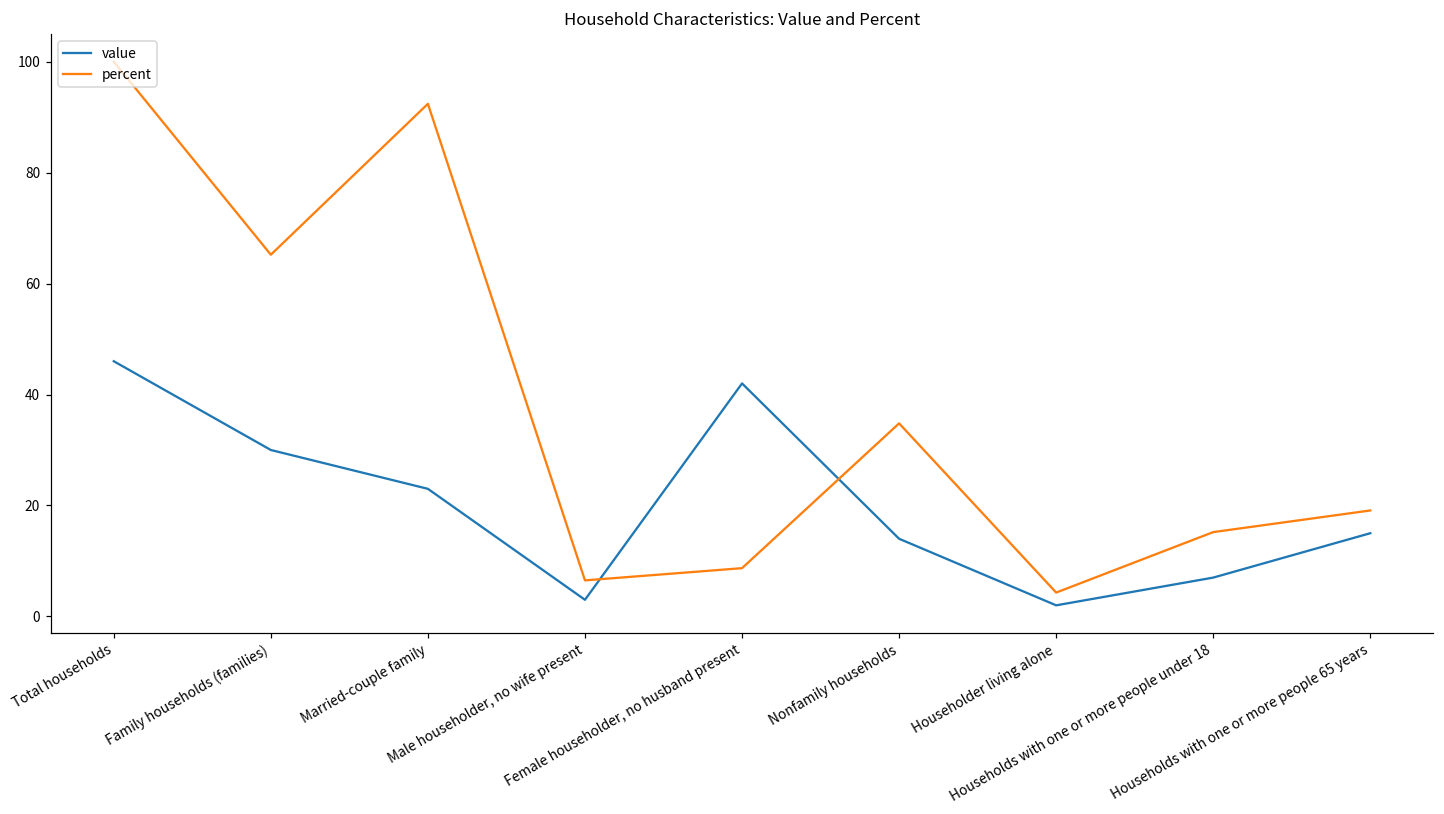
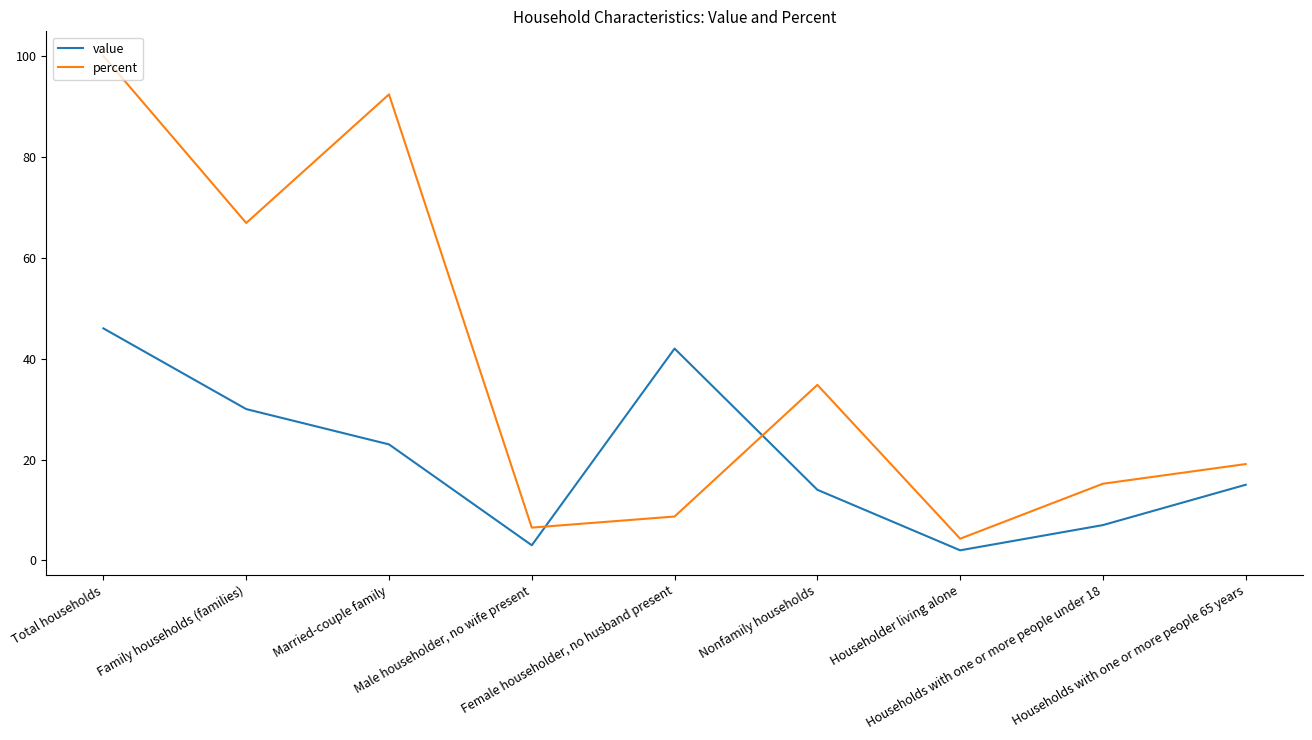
  {
    "value": {
      "Total households": 46,
      "Family households (families)": 30,
      "Married-couple family": 23,
      "Male householder, no wife present": 3,
      "Female householder, no husband present": 42,
      "Nonfamily households": 14,
      "Householder living alone": 2,
      "Households with one or more people under 18": 7,
      "Households with one or more people 65 years": 15
    },
    "percent": {
-     "Family households (families)": 65,
+     "Family households (families)": 67,
      "Married-couple family": 92,
      "Male householder, no wife present": 7,
      "Female householder, no husband present": 9,
      "Nonfamily households": 35,
      "Householder living alone": 4,
      "Households with one or more people under 18": 15,
      "Households with one or more people 65 years": 19
    }
  }
